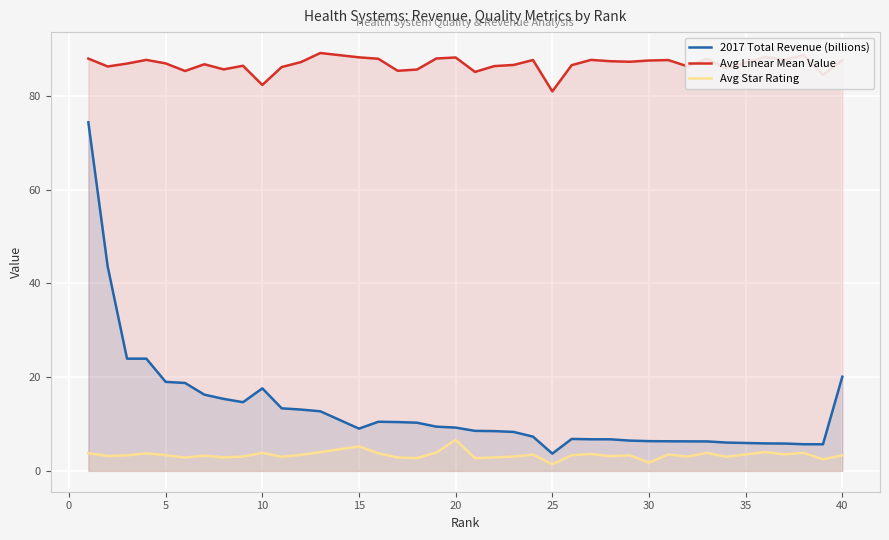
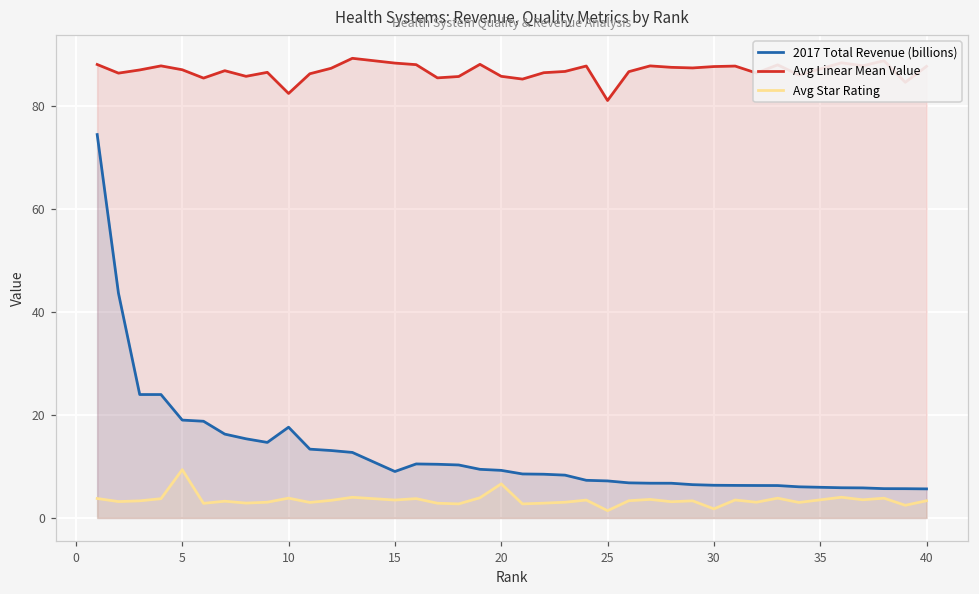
  {
    "2017 Total Revenue (billions)": {
      "5": 19,
      "10": 18,
      "15": 9,
      "20": 9,
-     "25": 4,
+     "25": 7,
      "30": 6,
-     "40": 20
+     "40": 6
    },
    "Avg Linear Mean Value": {
      "5": 87,
      "10": 82,
      "15": 88,
-     "20": 88,
+     "20": 86,
      "25": 81,
      "30": 88
    },
    "Avg Star Rating": {
-     "5": 3,
+     "5": 9,
      "10": 4,
-     "15": 5,
+     "15": 3,
      "20": 7,
      "25": 1,
      "30": 2,
      "40": 3
    }
  }
